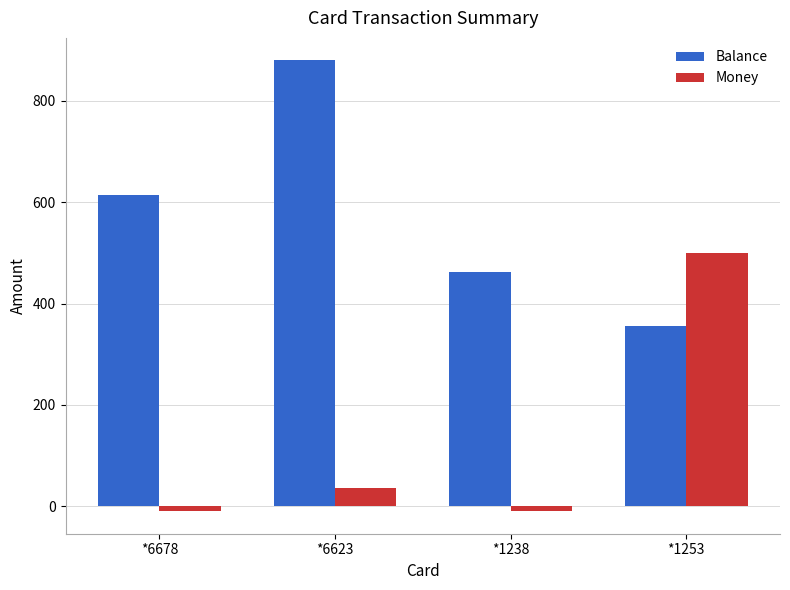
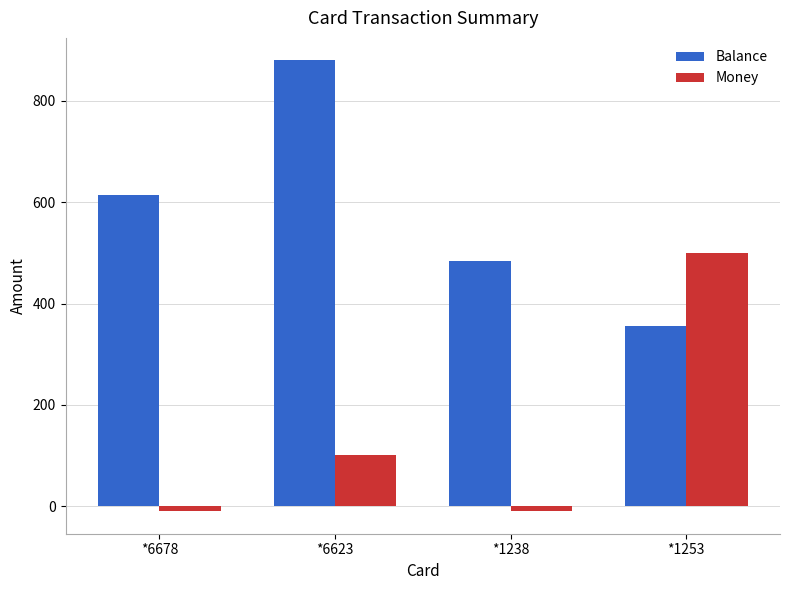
  {
    "Balance": {
      "*6678": 620,
      "*6623": 880,
-     "*1238": 460,
+     "*1238": 480,
      "*1253": 360
    },
    "Money": {
      "*6678": -10,
-     "*6623": 40,
+     "*6623": 100,
      "*1238": -10,
      "*1253": 500
    }
  }
